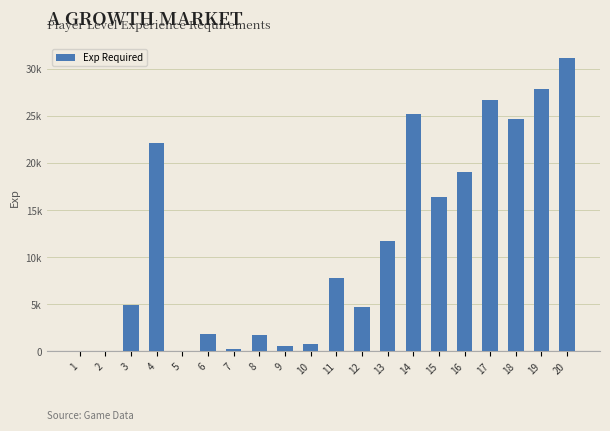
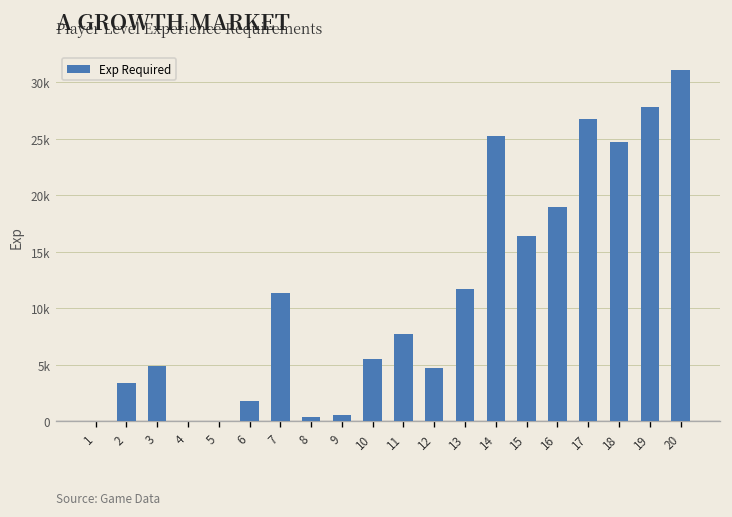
  {
-   "2": 0,
+   "2": 3000,
    "3": 5000,
-   "4": 22000,
+   "4": 0,
    "6": 2000,
-   "7": 0,
-   "8": 2000,
+   "7": 11000,
+   "8": 0,
    "9": 1000,
-   "10": 1000,
+   "10": 6000,
    "11": 8000,
    "12": 5000,
    "13": 12000,
    "14": 25000,
    "15": 16000,
    "16": 19000,
    "17": 27000,
    "18": 25000,
    "19": 28000,
    "20": 31000
  }
